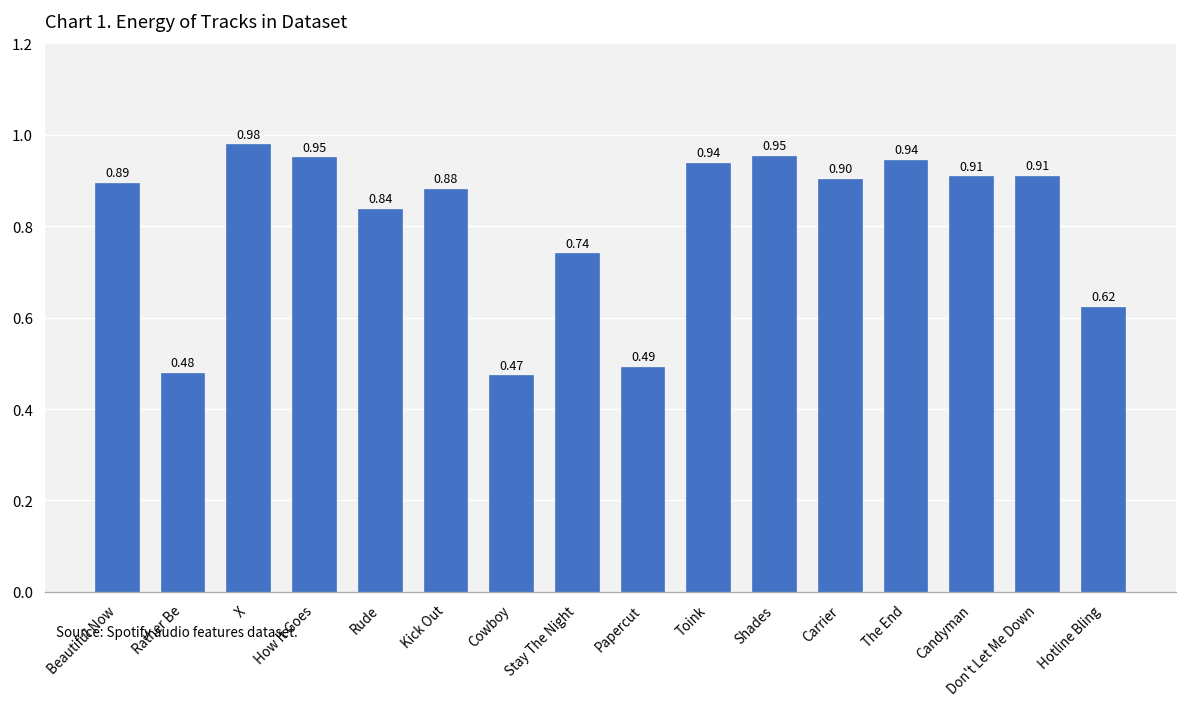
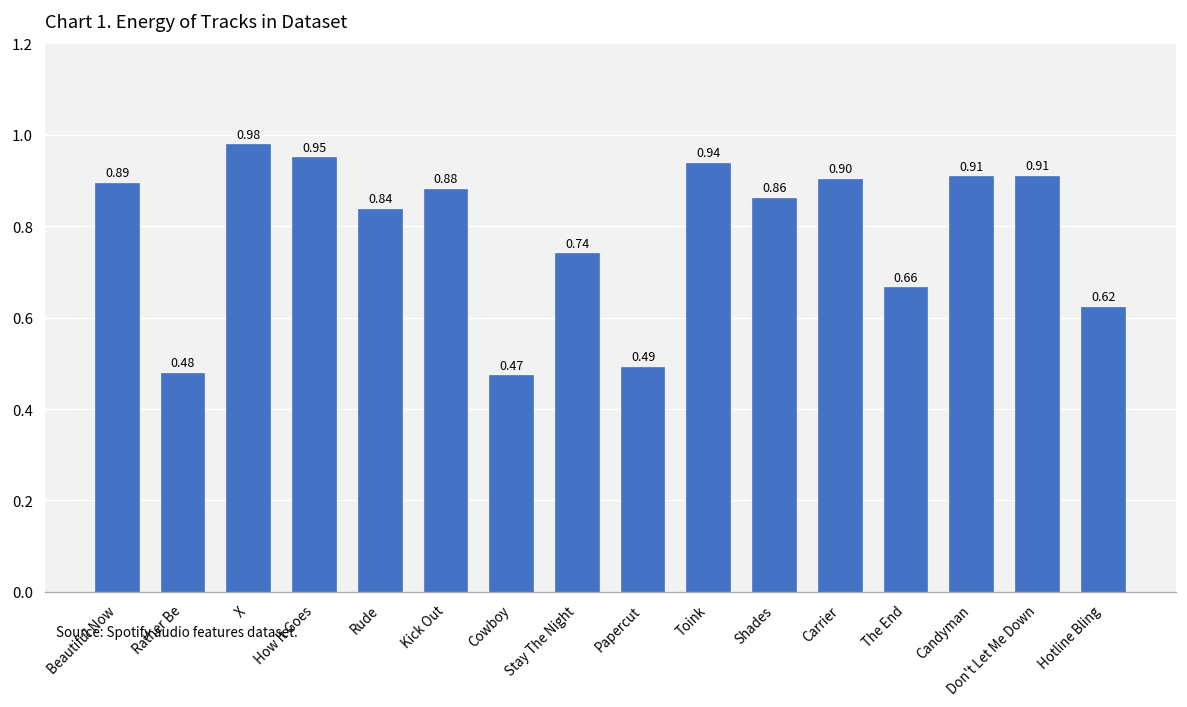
  {
    "Beautiful Now": 0.89,
    "Rather Be": 0.48,
    "X": 0.98,
    "How It Goes": 0.95,
    "Rude": 0.84,
    "Kick Out": 0.88,
    "Cowboy": 0.47,
    "Stay The Night": 0.74,
    "Papercut": 0.49,
    "Toink": 0.94,
-   "Shades": 0.95,
+   "Shades": 0.86,
    "Carrier": 0.90,
-   "The End": 0.94,
+   "The End": 0.66,
    "Candyman": 0.91,
    "Don't Let Me Down": 0.91,
    "Hotline Bling": 0.62
  }
